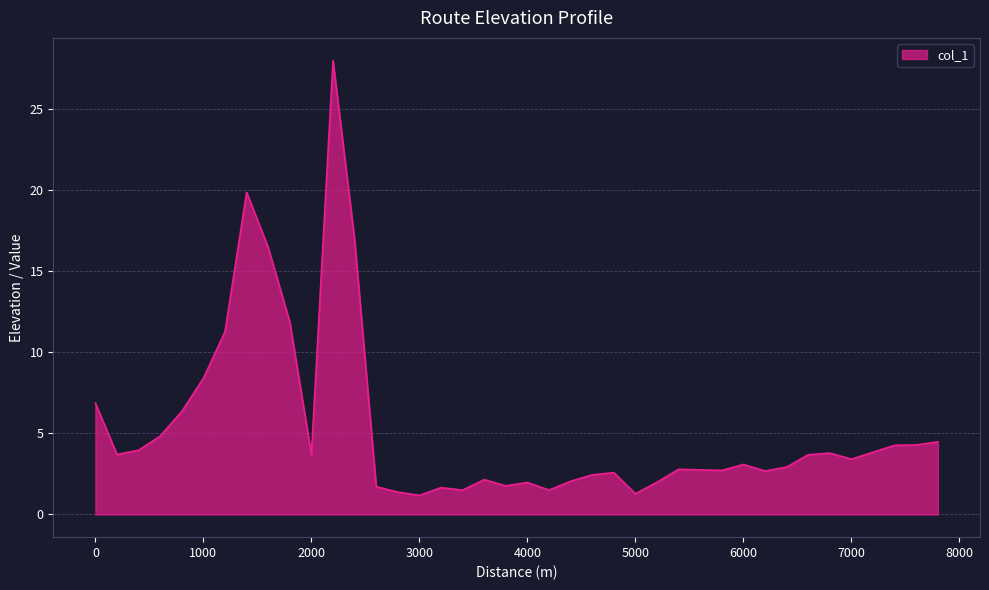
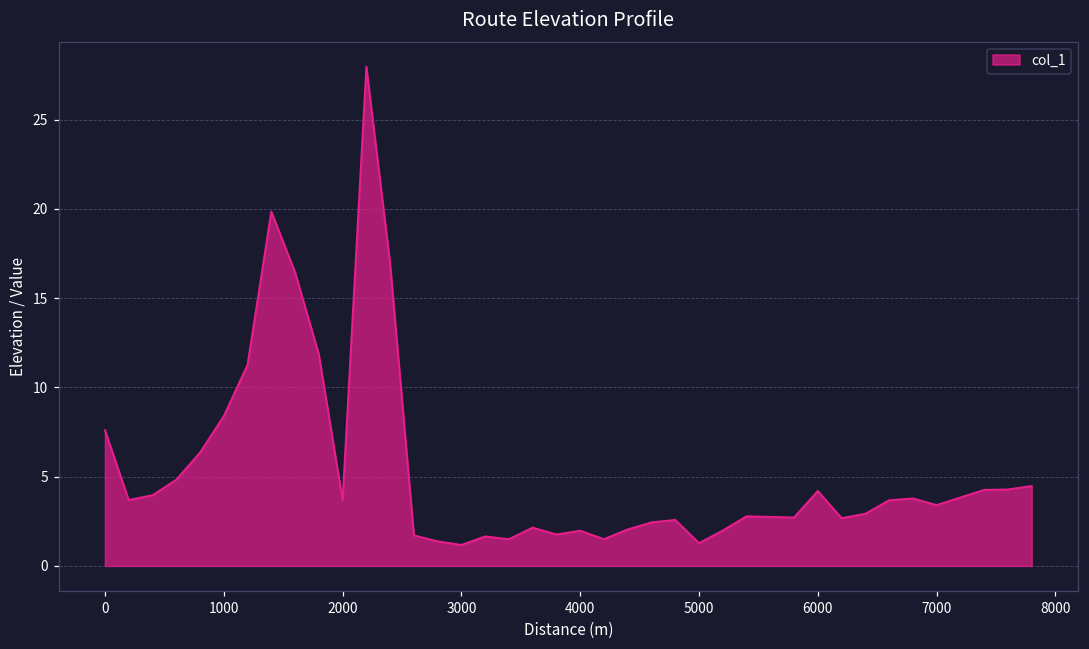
  {
-   "0": 6.9,
+   "0": 7.6,
    "1000": 8.4,
    "2000": 3.7,
    "3000": 1.2,
    "4000": 2.0,
    "5000": 1.3,
-   "6000": 3.1,
+   "6000": 4.2,
    "7000": 3.4
  }
